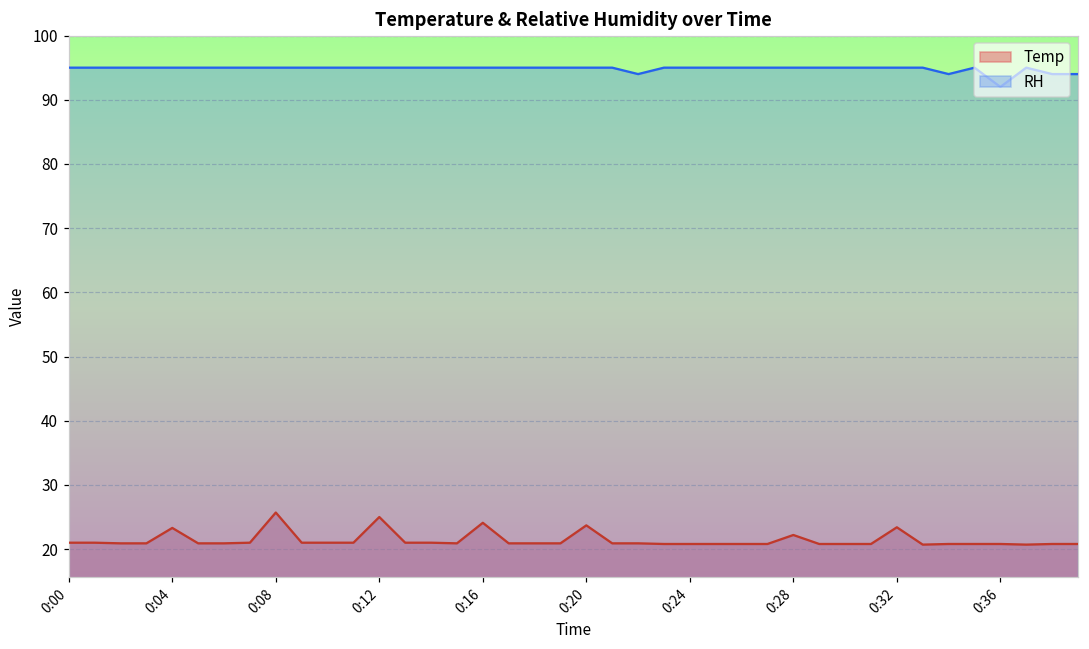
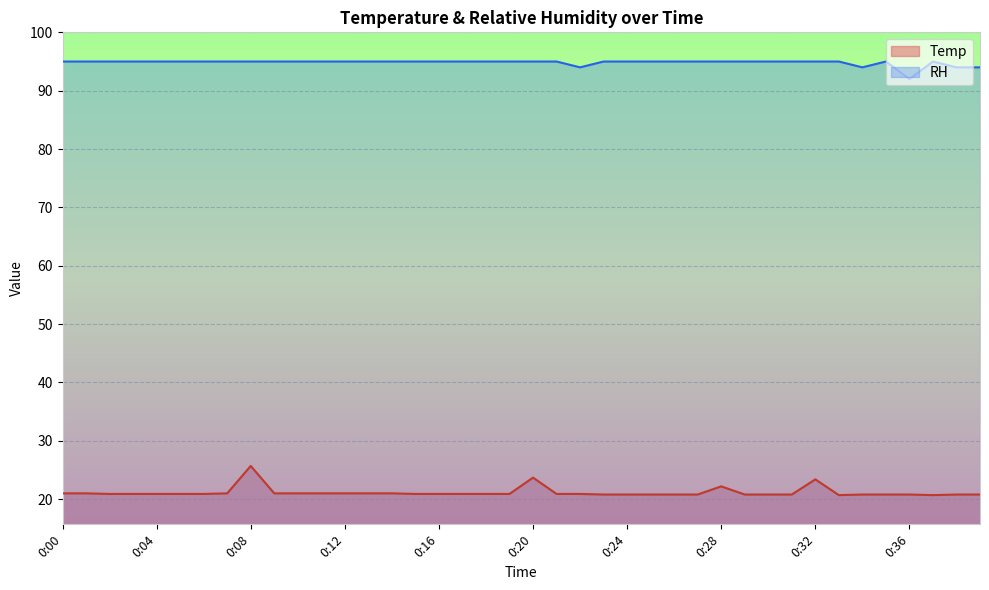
  {
    "Temp": {
      "0:00": 21,
-     "0:04": 23,
+     "0:04": 21,
      "0:08": 26,
-     "0:12": 25,
-     "0:16": 24,
+     "0:12": 21,
+     "0:16": 21,
      "0:20": 24,
      "0:24": 21,
      "0:28": 22,
      "0:32": 23,
      "0:36": 21
    },
    "RH": {
      "0:00": 95,
      "0:04": 95,
      "0:08": 95,
      "0:12": 95,
      "0:16": 95,
      "0:20": 95,
      "0:24": 95,
      "0:28": 95,
      "0:32": 95
    }
  }
